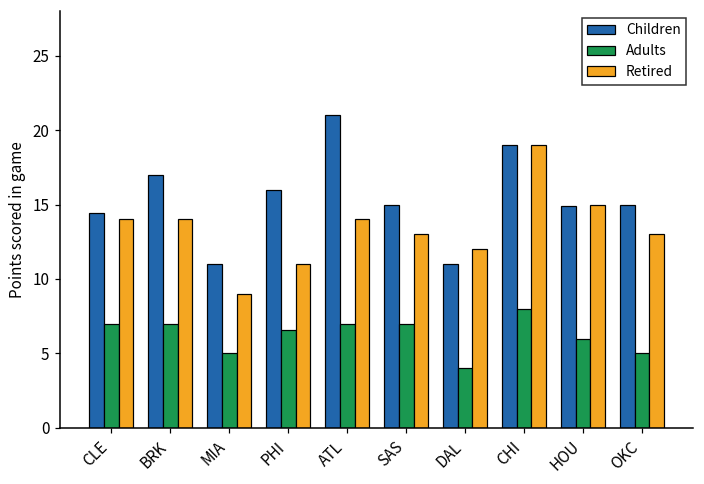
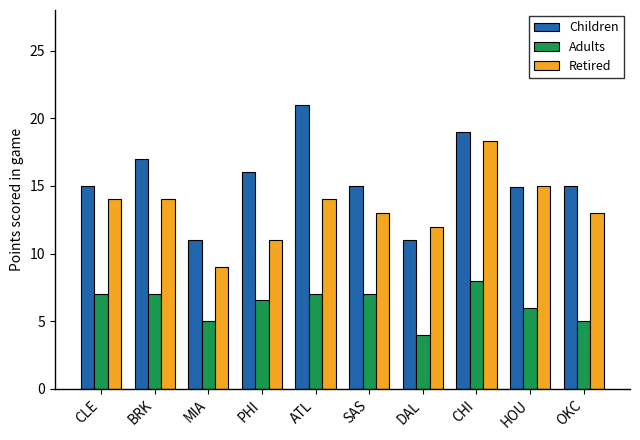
  {
    "Children": {
-     "CLE": 14.4,
+     "CLE": 15.0,
      "BRK": 17.0,
      "MIA": 11.0,
      "PHI": 16.0,
      "ATL": 21.0,
      "SAS": 15.0,
      "DAL": 11.0,
      "CHI": 19.0,
      "HOU": 14.9,
      "OKC": 15.0
    },
    "Adults": {
      "CLE": 7.0,
      "BRK": 7.0,
      "MIA": 5.0,
      "PHI": 6.6,
      "ATL": 7.0,
      "SAS": 7.0,
      "DAL": 4.0,
      "CHI": 8.0,
      "HOU": 6.0,
      "OKC": 5.0
    },
    "Retired": {
      "CLE": 14.0,
      "BRK": 14.0,
      "MIA": 9.0,
      "PHI": 11.0,
      "ATL": 14.0,
      "SAS": 13.0,
      "DAL": 12.0,
-     "CHI": 19.0,
+     "CHI": 18.3,
      "HOU": 15.0,
      "OKC": 13.0
    }
  }
